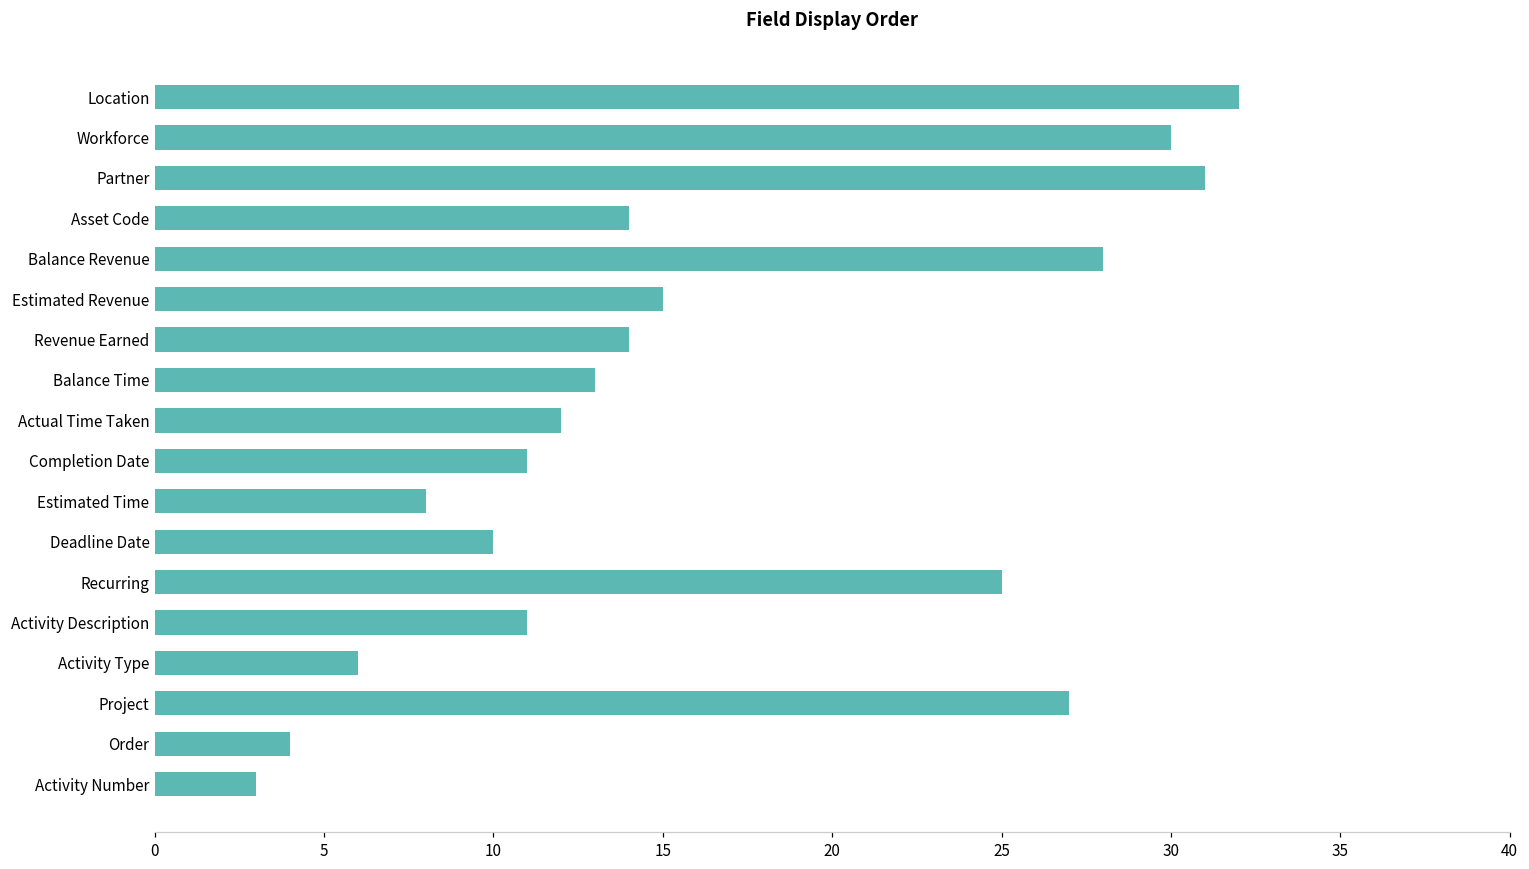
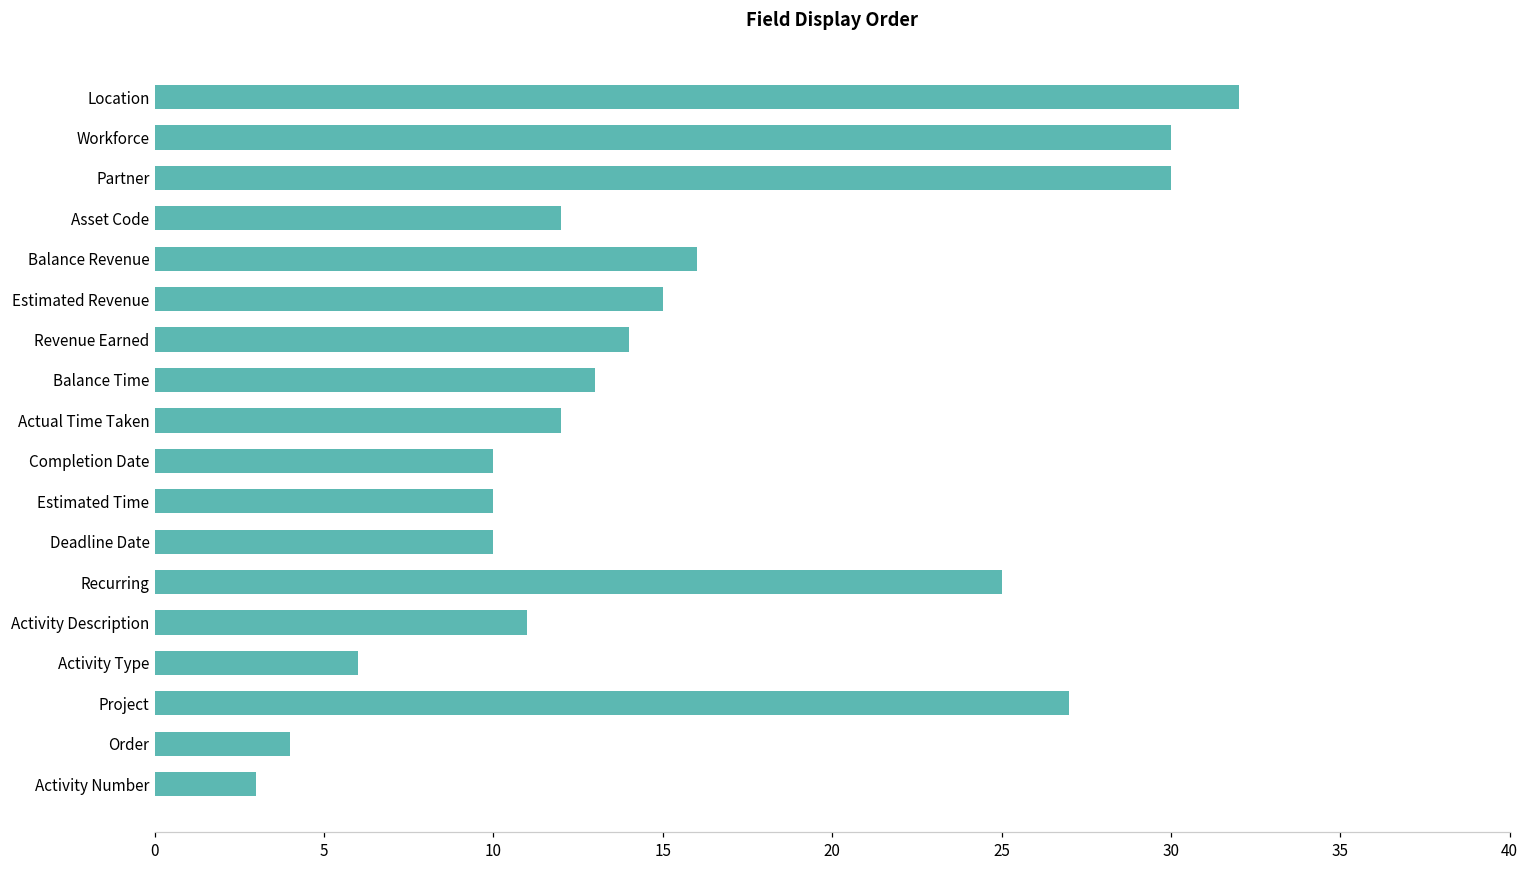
  {
    "Location": 32,
    "Workforce": 30,
-   "Partner": 31,
-   "Asset Code": 14,
-   "Balance Revenue": 28,
+   "Partner": 30,
+   "Asset Code": 12,
+   "Balance Revenue": 16,
    "Estimated Revenue": 15,
    "Revenue Earned": 14,
    "Balance Time": 13,
    "Actual Time Taken": 12,
-   "Completion Date": 11,
-   "Estimated Time": 8,
+   "Completion Date": 10,
+   "Estimated Time": 10,
    "Deadline Date": 10,
    "Recurring": 25,
    "Activity Description": 11,
    "Activity Type": 6,
    "Project": 27,
    "Order": 4,
    "Activity Number": 3
  }
